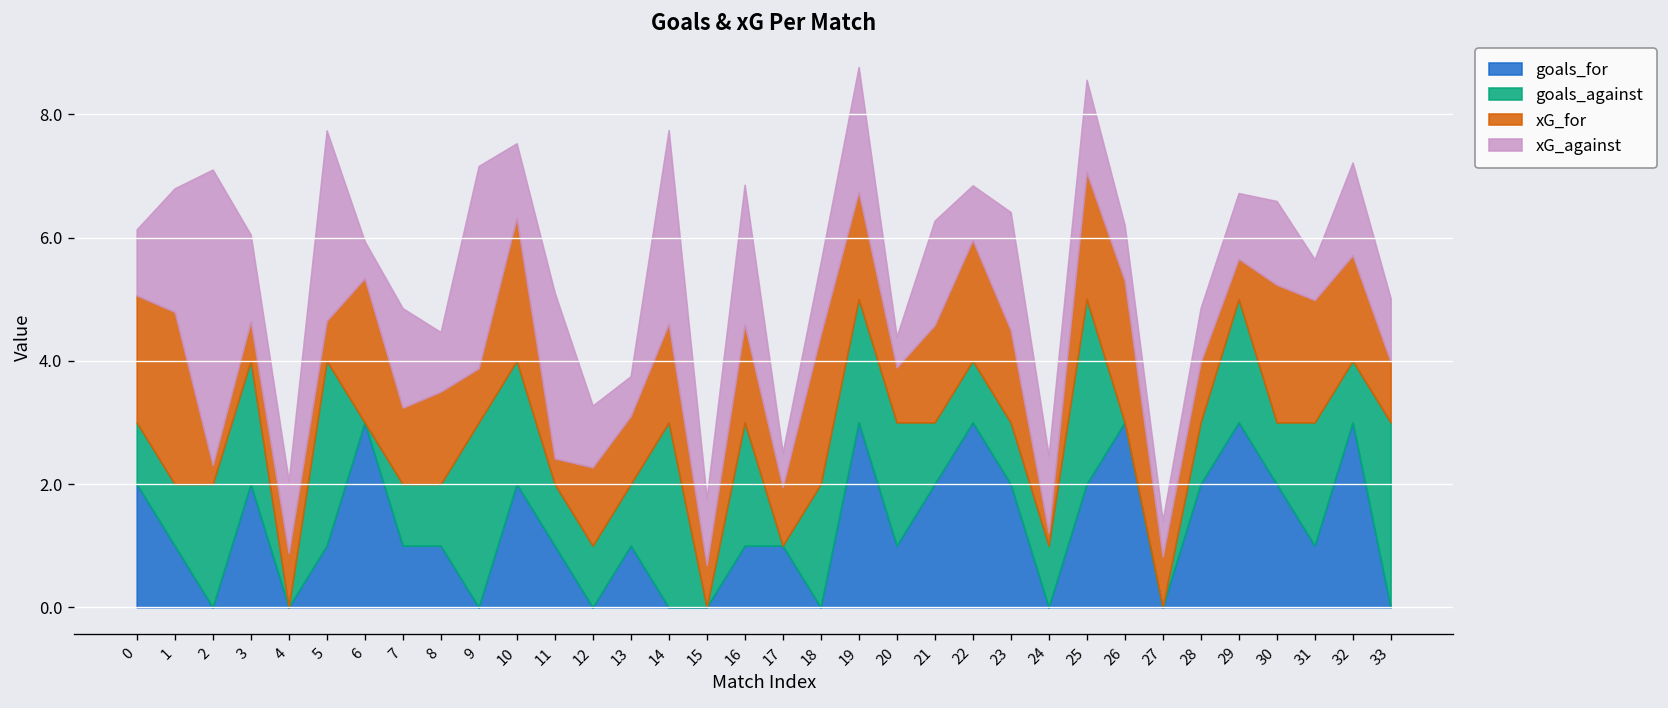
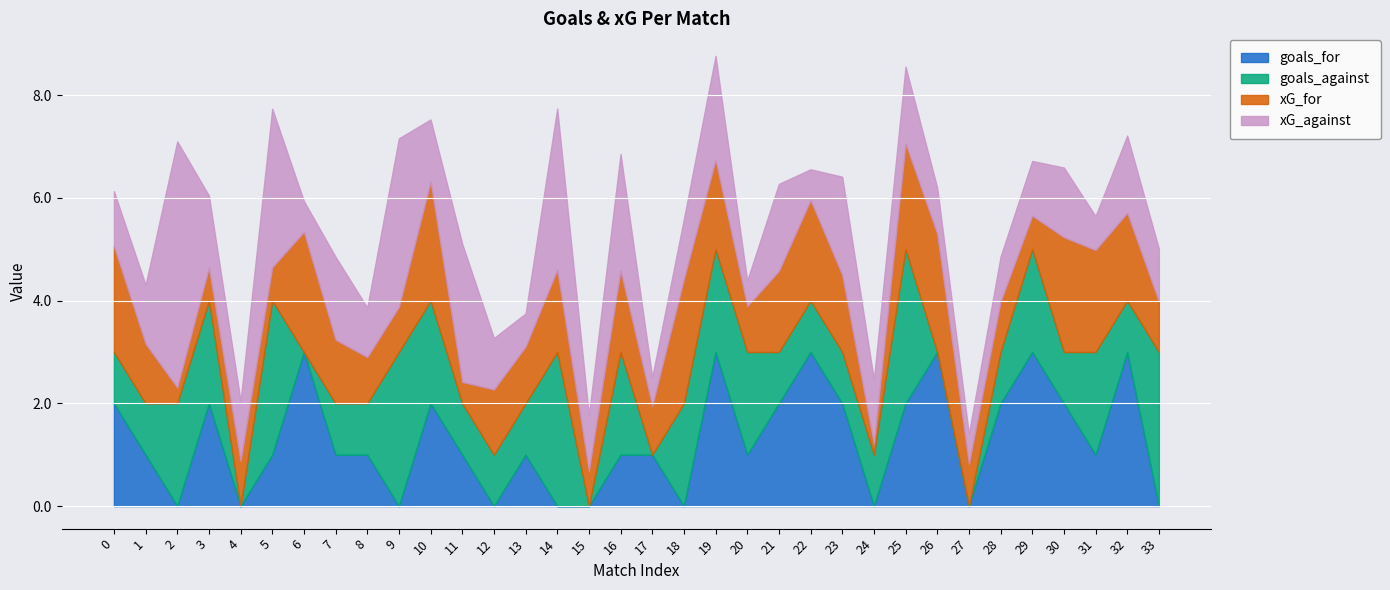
  {
    "goals_for": {
      "0": 2.0,
      "1": 1.0,
      "2": 0.0,
      "3": 2.0,
      "5": 1.0,
      "7": 1.0,
      "8": 1.0,
      "9": 0.0,
      "10": 2.0,
      "11": 1.0,
      "12": 0.0,
      "13": 1.0,
      "14": 0.0,
      "16": 1.0,
      "18": 0.0,
      "19": 3.0,
      "20": 1.0,
      "21": 2.0,
      "22": 3.0,
      "23": 2.0,
      "24": 0.0,
      "25": 2.0,
      "28": 2.0,
      "29": 3.0,
      "30": 2.0,
      "31": 1.0,
      "32": 3.0,
      "33": 0.0
    },
    "goals_against": {
      "0": 1.0,
      "1": 1.0,
      "2": 2.0,
      "3": 2.0,
      "5": 3.0,
      "7": 1.0,
      "8": 1.0,
      "9": 3.0,
      "10": 2.0,
      "11": 1.0,
      "12": 1.0,
      "13": 1.0,
      "14": 3.0,
      "16": 2.0,
      "18": 2.0,
      "19": 2.0,
      "20": 2.0,
      "21": 1.0,
      "22": 1.0,
      "23": 1.0,
      "24": 1.0,
      "25": 3.0,
      "28": 1.0,
      "29": 2.0,
      "30": 1.0,
      "31": 2.0,
      "32": 1.0,
      "33": 3.0
    },
    "xG_for": {
      "0": 2.1,
-     "1": 2.8,
+     "1": 1.2,
      "2": 0.3,
      "3": 0.6,
      "4": 0.9,
      "5": 0.6,
      "6": 2.3,
      "7": 1.2,
-     "8": 1.5,
+     "8": 0.9,
      "9": 0.9,
      "10": 2.3,
      "11": 0.4,
      "12": 1.3,
      "13": 1.1,
      "14": 1.6,
      "15": 0.7,
      "16": 1.6,
      "17": 1.0,
      "18": 2.4,
      "19": 1.7,
      "20": 0.9,
      "21": 1.6,
      "22": 2.0,
      "23": 1.5,
      "24": 0.2,
      "25": 2.1,
      "26": 2.3,
      "27": 0.8,
      "28": 1.0,
      "29": 0.7,
      "30": 2.2,
      "31": 2.0,
      "32": 1.7,
      "33": 1.0
    },
    "xG_against": {
      "0": 1.1,
-     "1": 2.0,
+     "1": 1.1,
      "2": 4.8,
      "3": 1.4,
      "4": 1.2,
      "5": 3.1,
      "6": 0.6,
      "7": 1.6,
      "8": 1.0,
      "9": 3.3,
      "10": 1.2,
      "11": 2.7,
      "12": 1.0,
      "13": 0.6,
      "14": 3.1,
      "15": 1.1,
      "16": 2.3,
      "17": 0.6,
      "18": 1.2,
      "19": 2.0,
      "20": 0.5,
      "21": 1.7,
-     "22": 0.9,
+     "22": 0.6,
      "23": 1.9,
      "24": 1.3,
      "25": 1.5,
      "26": 0.9,
      "27": 0.6,
      "28": 0.9,
      "29": 1.1,
      "30": 1.4,
      "31": 0.7,
      "32": 1.5,
      "33": 1.0
    }
  }
